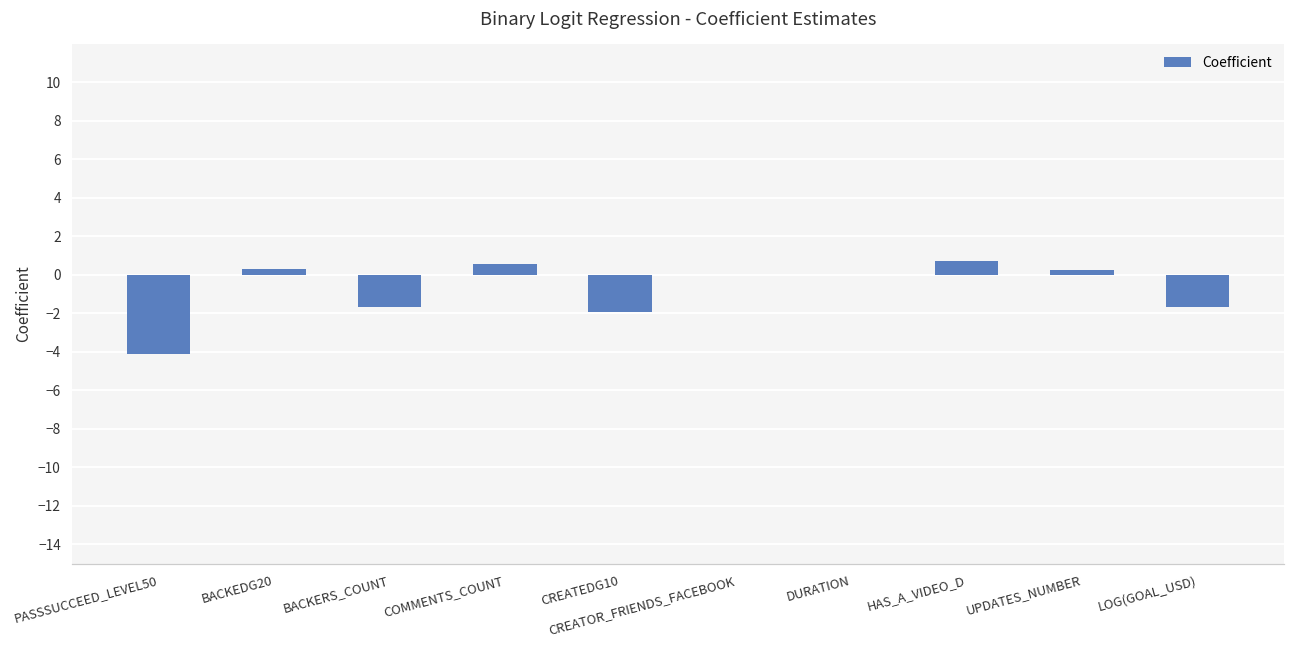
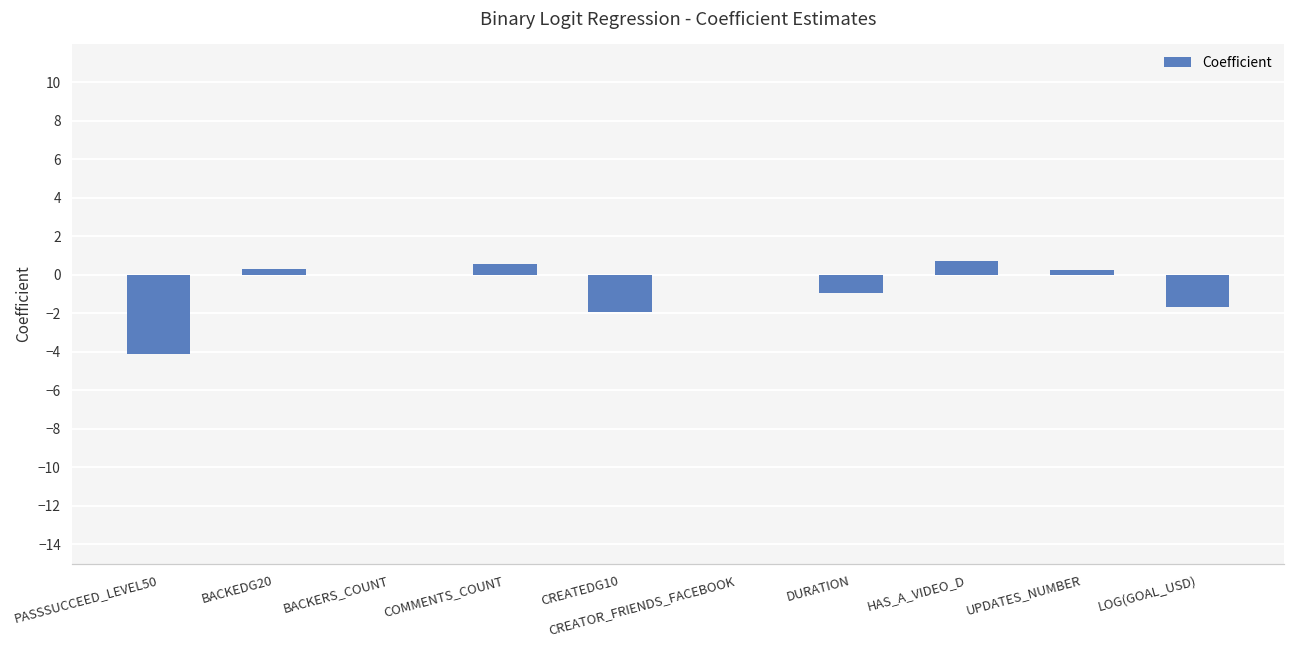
  {
    "PASSSUCCEED_LEVEL50": -4.1,
    "BACKEDG20": 0.3,
-   "BACKERS_COUNT": -1.7,
+   "BACKERS_COUNT": 0.0,
    "COMMENTS_COUNT": 0.5,
    "CREATEDG10": -1.9,
-   "DURATION": 0.0,
+   "DURATION": -0.9,
    "HAS_A_VIDEO_D": 0.7,
    "UPDATES_NUMBER": 0.3,
    "LOG(GOAL_USD)": -1.7
  }
